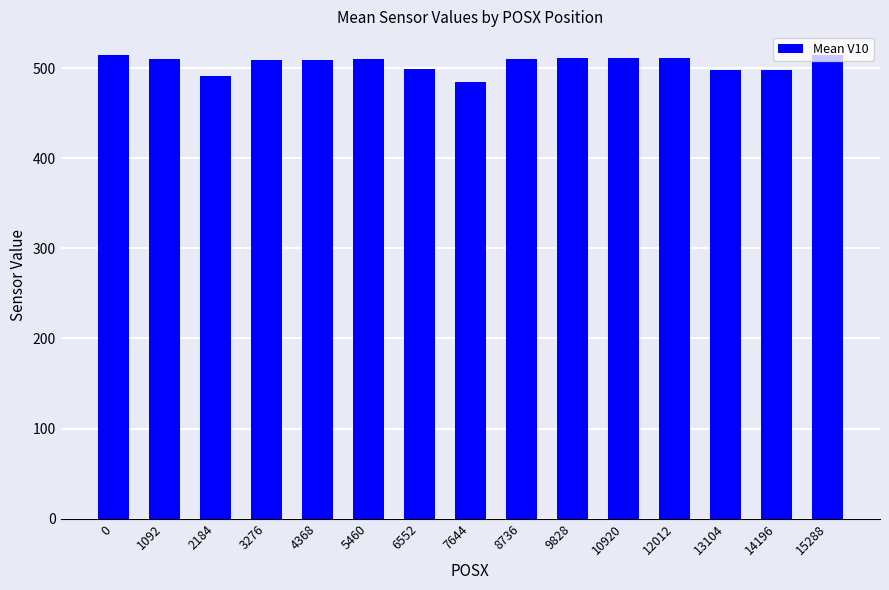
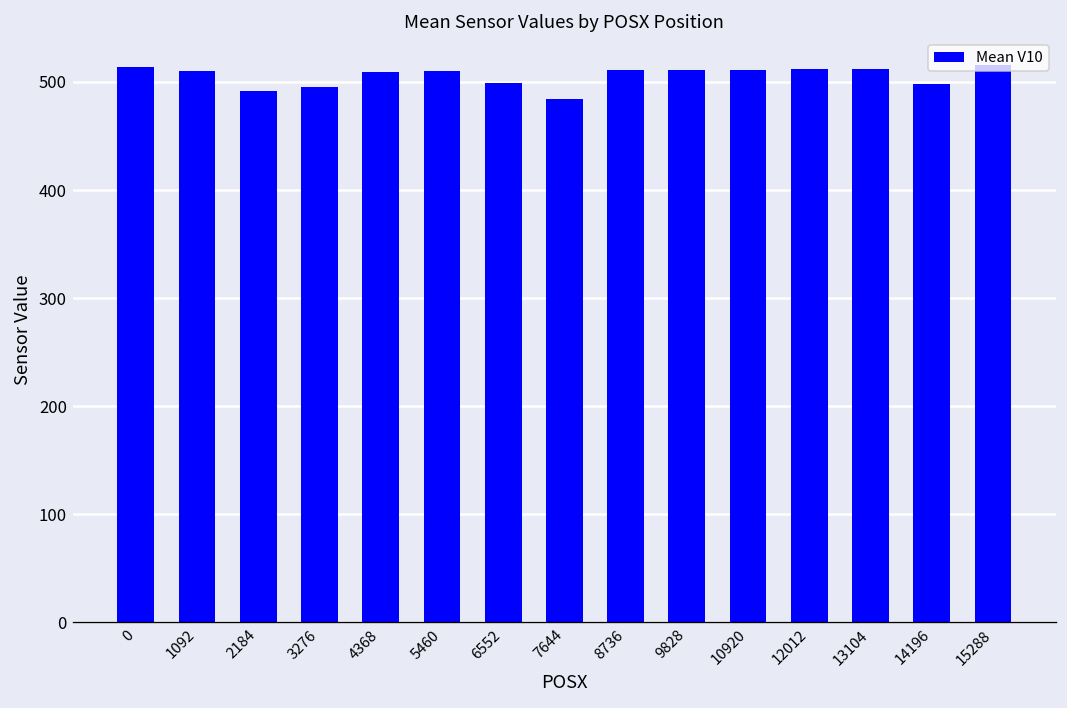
  {
    "0": 510,
    "1092": 510,
    "2184": 490,
-   "3276": 510,
+   "3276": 500,
    "4368": 510,
    "5460": 510,
    "6552": 500,
    "7644": 480,
    "8736": 510,
    "9828": 510,
    "10920": 510,
    "12012": 510,
-   "13104": 500,
+   "13104": 510,
    "14196": 500
  }
